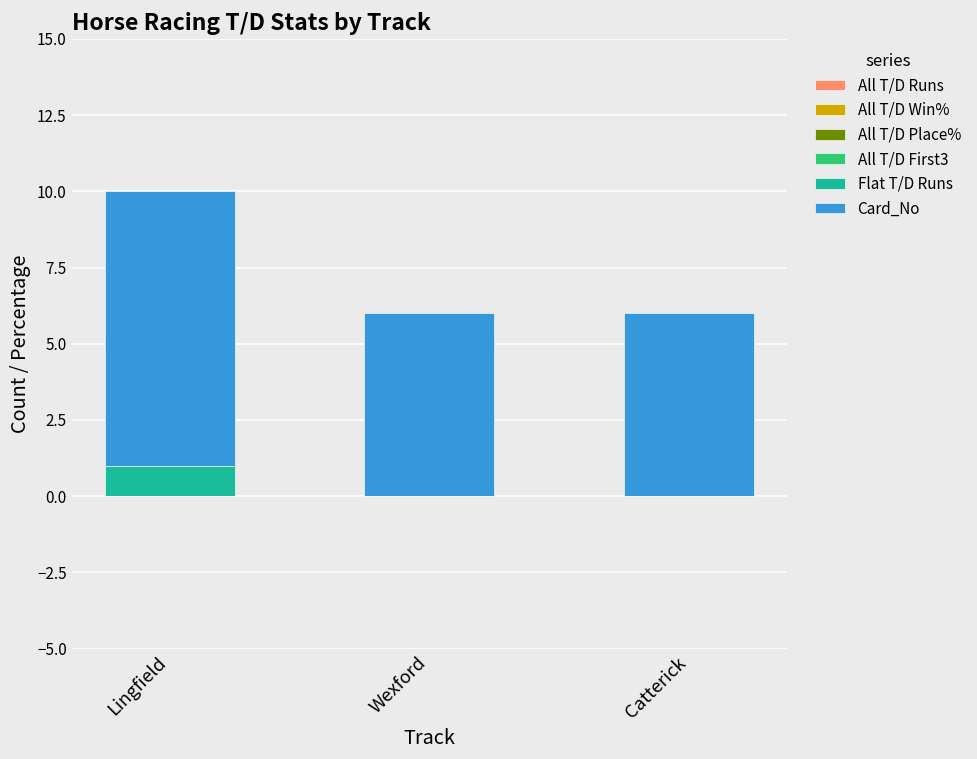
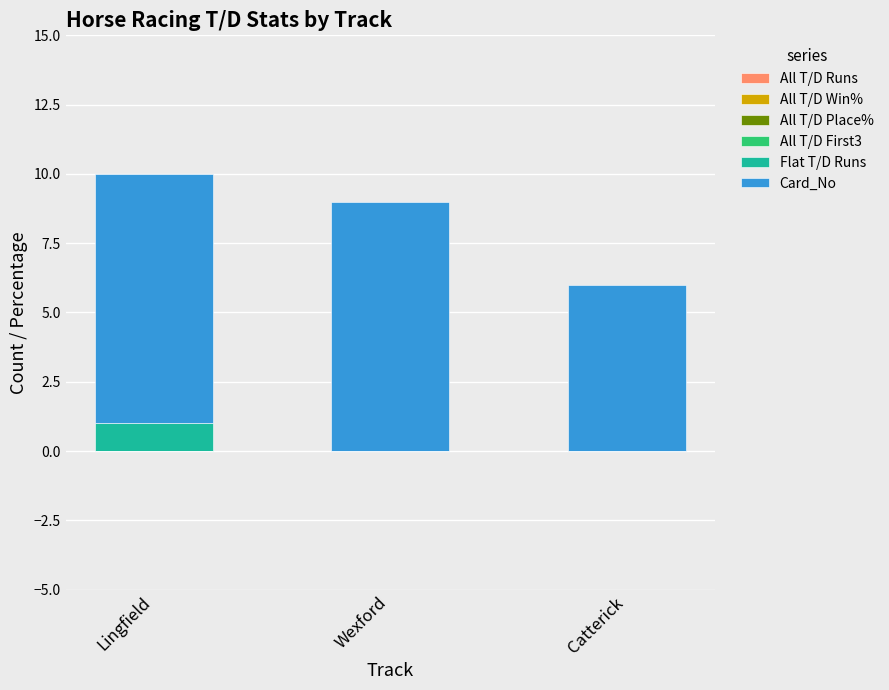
  {
    "Card_No": {
      "Lingfield": 9,
-     "Wexford": 6,
+     "Wexford": 9,
      "Catterick": 6
    }
  }
